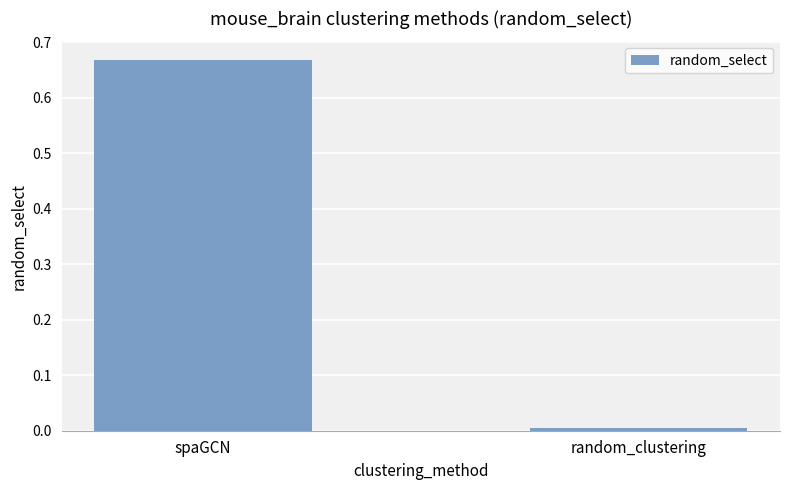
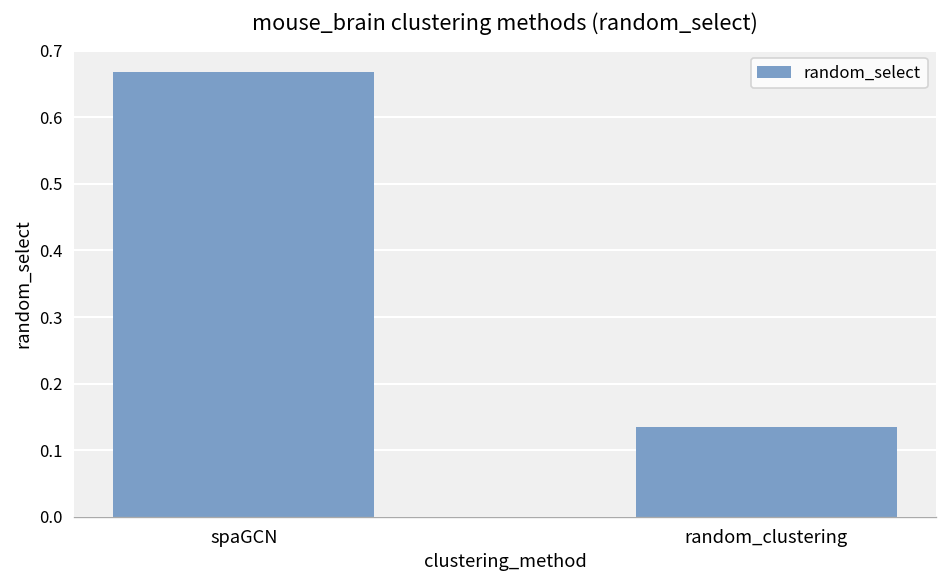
  {
    "spaGCN": 0.67,
-   "random_clustering": 0.01
+   "random_clustering": 0.14
  }
